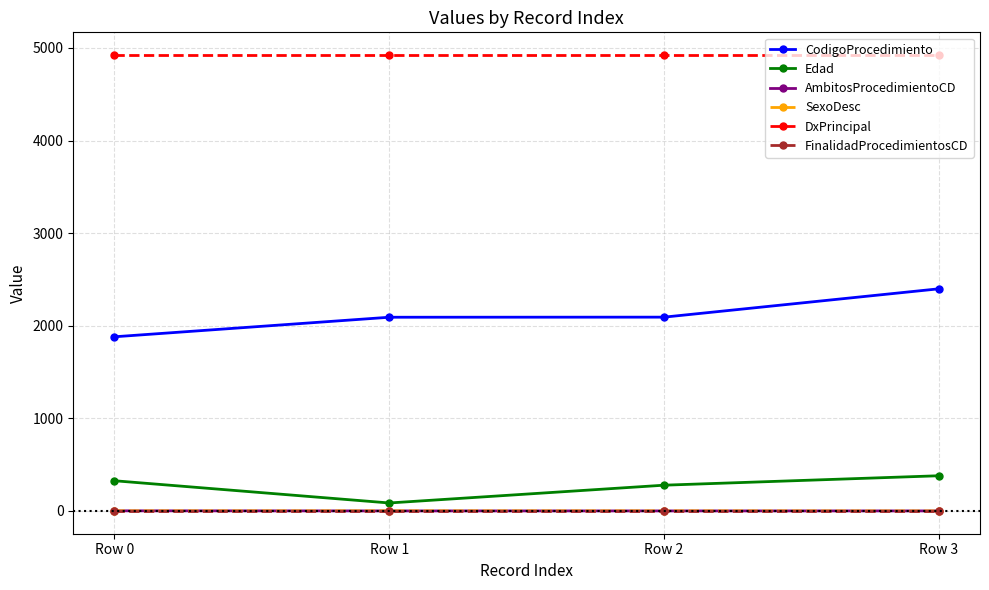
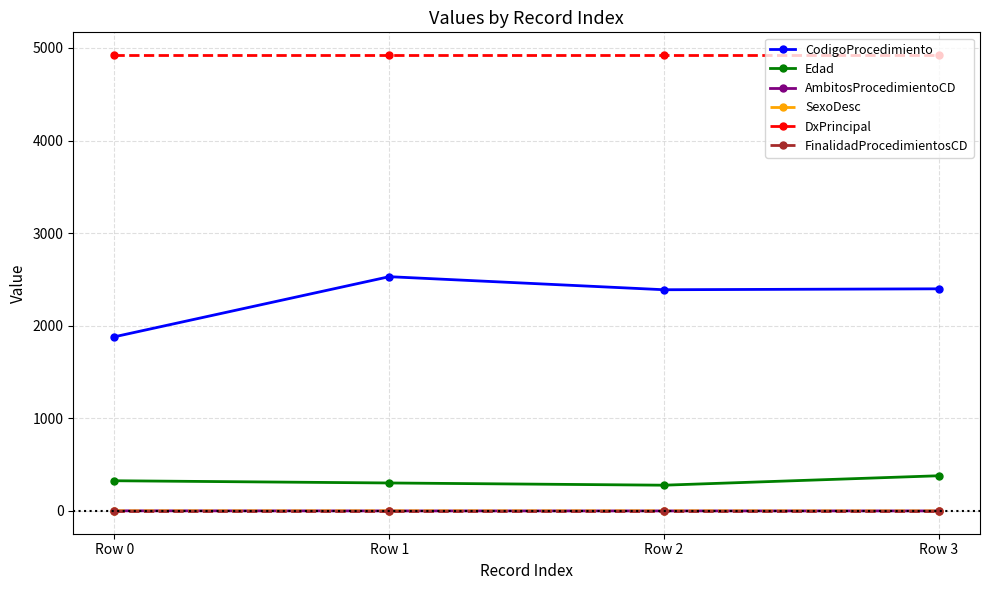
  {
    "CodigoProcedimiento": {
      "Row 0": 1900,
-     "Row 1": 2100,
-     "Row 2": 2100,
+     "Row 1": 2500,
+     "Row 2": 2400,
      "Row 3": 2400
    },
    "Edad": {
      "Row 0": 300,
-     "Row 1": 100,
+     "Row 1": 300,
      "Row 2": 300,
      "Row 3": 400
    },
    "FinalidadProcedimientosCD": {
      "Row 0": 0,
      "Row 1": 0,
      "Row 2": 0,
      "Row 3": 0
    },
    "DxPrincipal": {
      "Row 0": 4900,
      "Row 1": 4900,
      "Row 2": 4900
    }
  }
